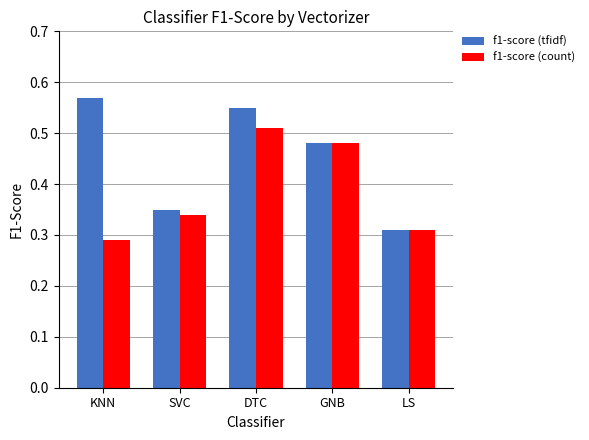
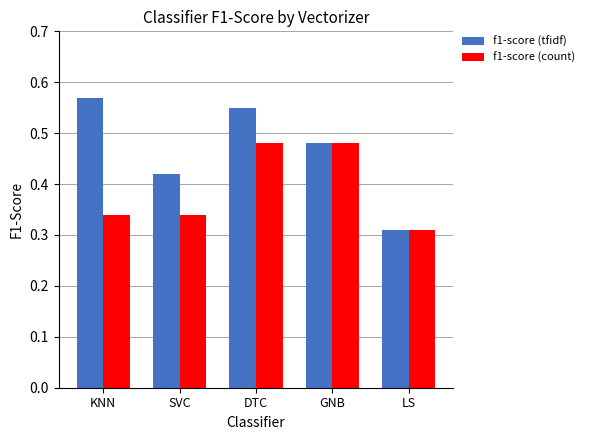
  {
    "f1-score (tfidf)": {
      "KNN": 0.57,
-     "SVC": 0.35,
+     "SVC": 0.42,
      "DTC": 0.55,
      "GNB": 0.48,
      "LS": 0.31
    },
    "f1-score (count)": {
-     "KNN": 0.29,
+     "KNN": 0.34,
      "SVC": 0.34,
-     "DTC": 0.51,
+     "DTC": 0.48,
      "GNB": 0.48,
      "LS": 0.31
    }
  }
